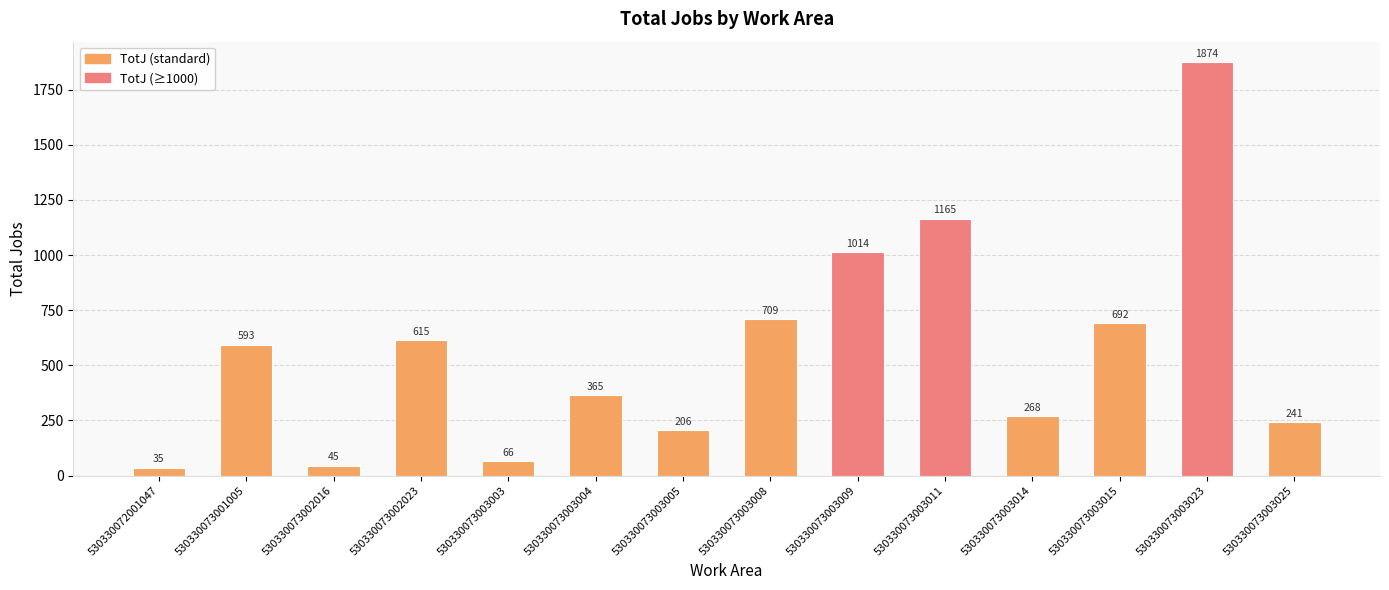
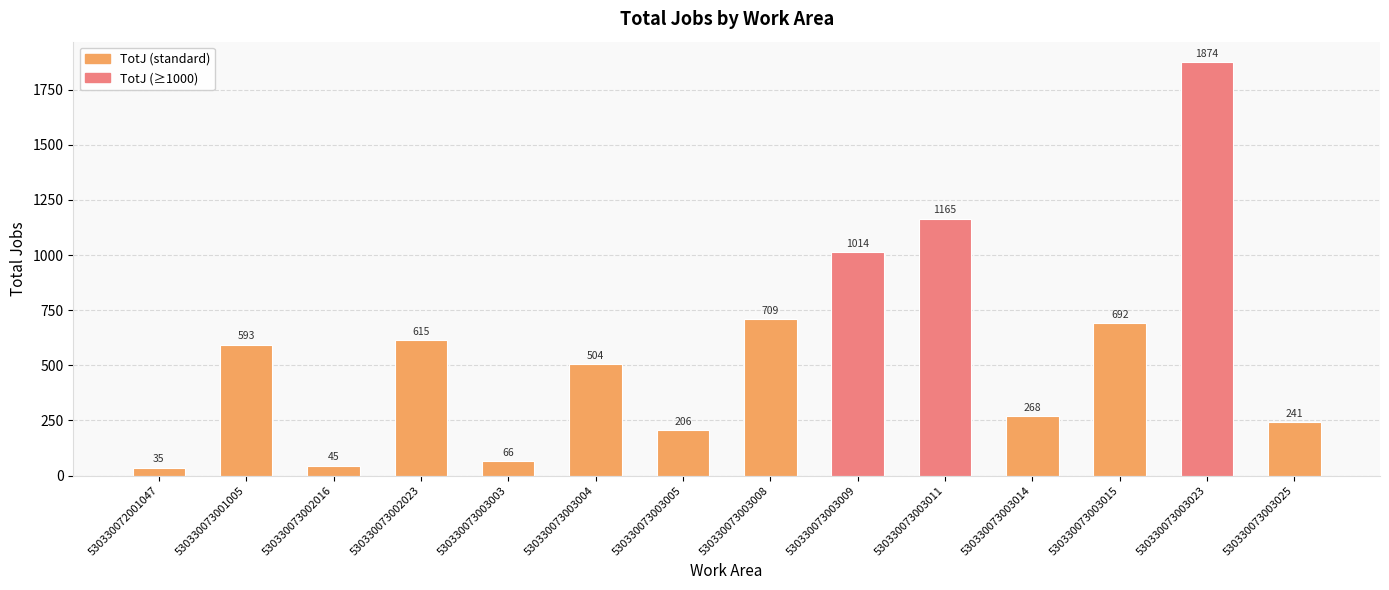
  {
    "530330072001047": 35,
    "530330073001005": 593,
    "530330073002016": 45,
    "530330073002023": 615,
    "530330073003003": 66,
-   "530330073003004": 365,
+   "530330073003004": 504,
    "530330073003005": 206,
    "530330073003008": 709,
    "530330073003009": 1014,
    "530330073003011": 1165,
    "530330073003014": 268,
    "530330073003015": 692,
    "530330073003023": 1874,
    "530330073003025": 241
  }
